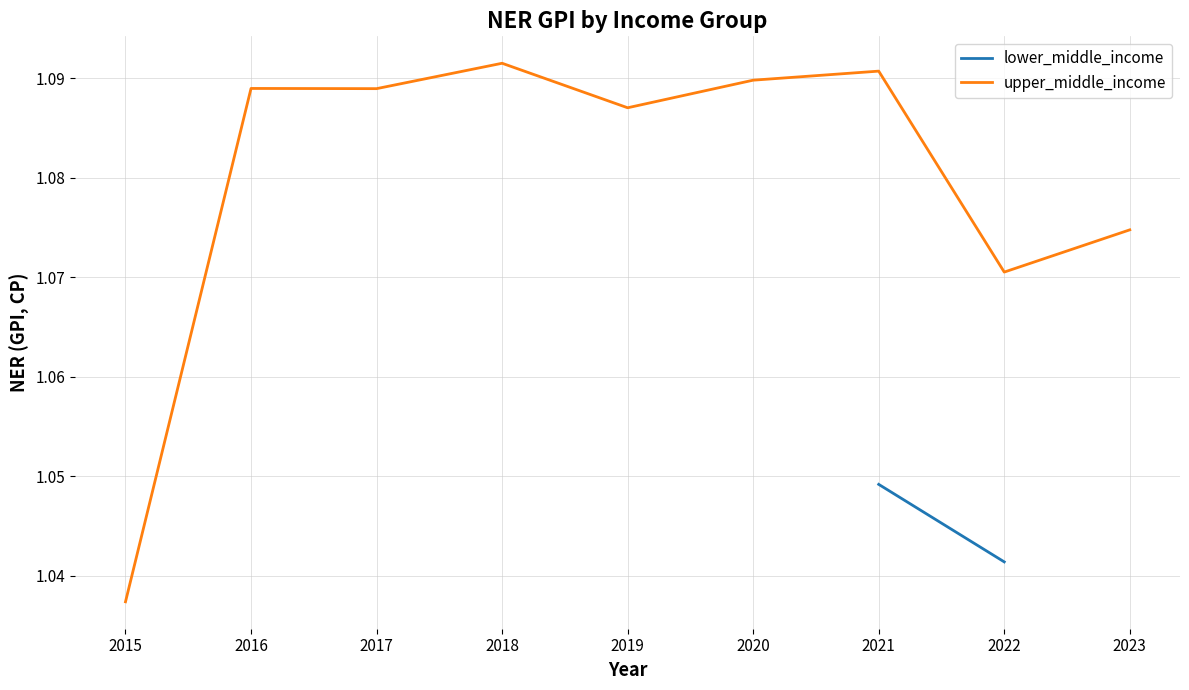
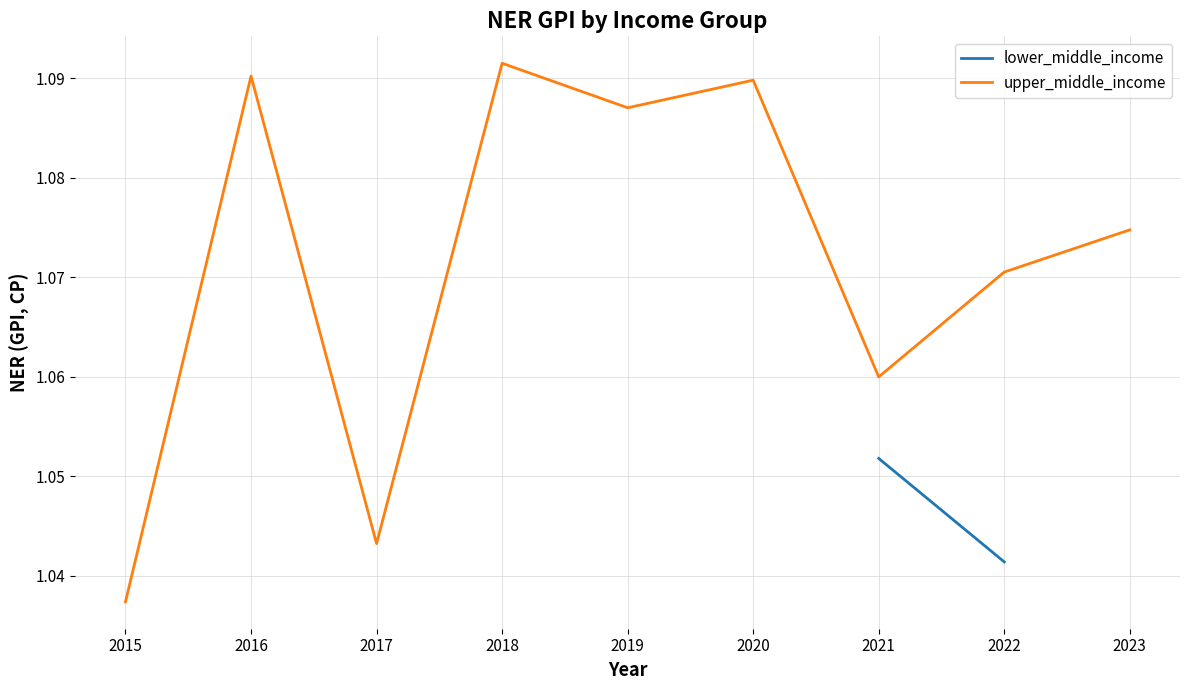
  {
    "lower_middle_income": {
-     "2021": 1.049,
+     "2021": 1.052,
      "2022": 1.041
    },
    "upper_middle_income": {
      "2015": 1.037,
-     "2016": 1.089,
-     "2017": 1.089,
+     "2016": 1.090,
+     "2017": 1.043,
      "2018": 1.091,
      "2019": 1.087,
      "2020": 1.090,
-     "2021": 1.091,
+     "2021": 1.060,
      "2022": 1.071,
      "2023": 1.075
    }
  }
